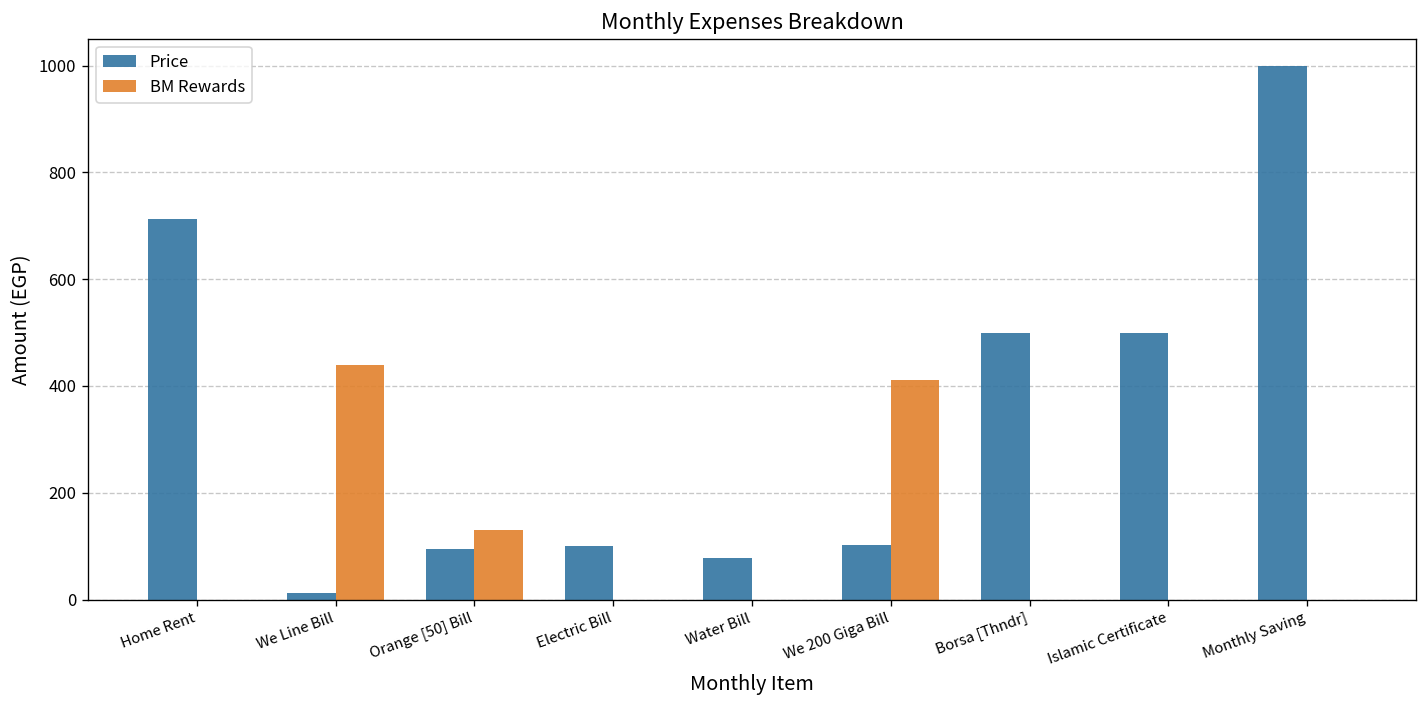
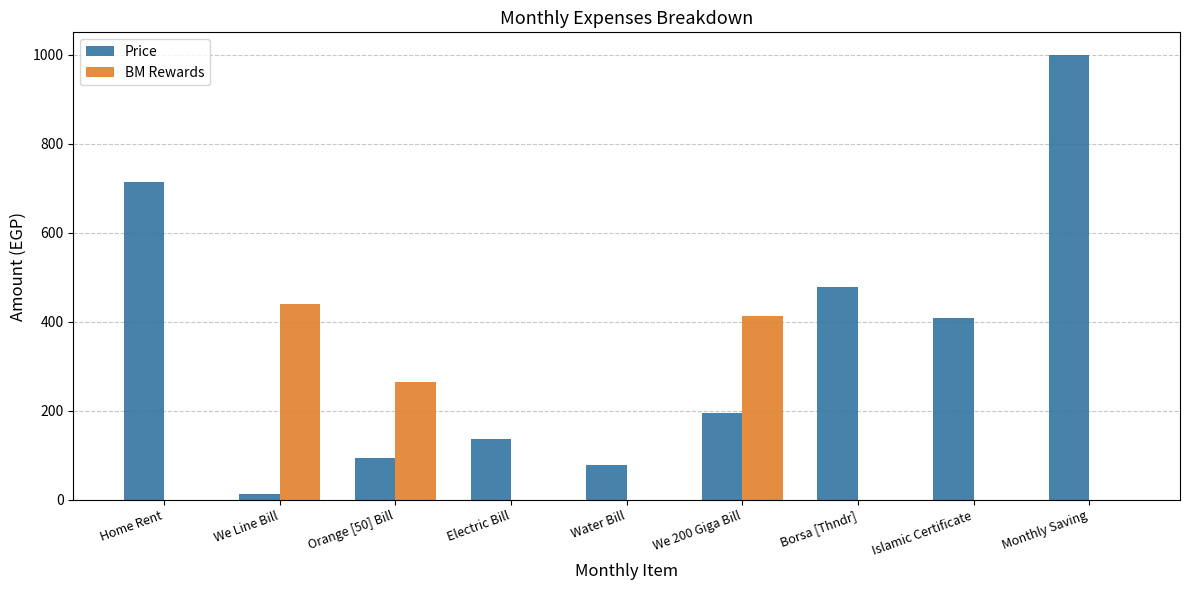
  {
    "Price": {
      "Home Rent": 710,
      "We Line Bill": 10,
      "Orange [50] Bill": 90,
-     "Electric Bill": 100,
+     "Electric Bill": 140,
      "Water Bill": 80,
-     "We 200 Giga Bill": 100,
-     "Borsa [Thndr]": 500,
-     "Islamic Certificate": 500,
+     "We 200 Giga Bill": 190,
+     "Borsa [Thndr]": 480,
+     "Islamic Certificate": 410,
      "Monthly Saving": 1000
    },
    "BM Rewards": {
      "Home Rent": 0,
      "We Line Bill": 440,
-     "Orange [50] Bill": 130,
+     "Orange [50] Bill": 270,
      "Electric Bill": 0,
      "Water Bill": 0,
      "We 200 Giga Bill": 410,
      "Borsa [Thndr]": 0,
      "Islamic Certificate": 0,
      "Monthly Saving": 0
    }
  }
